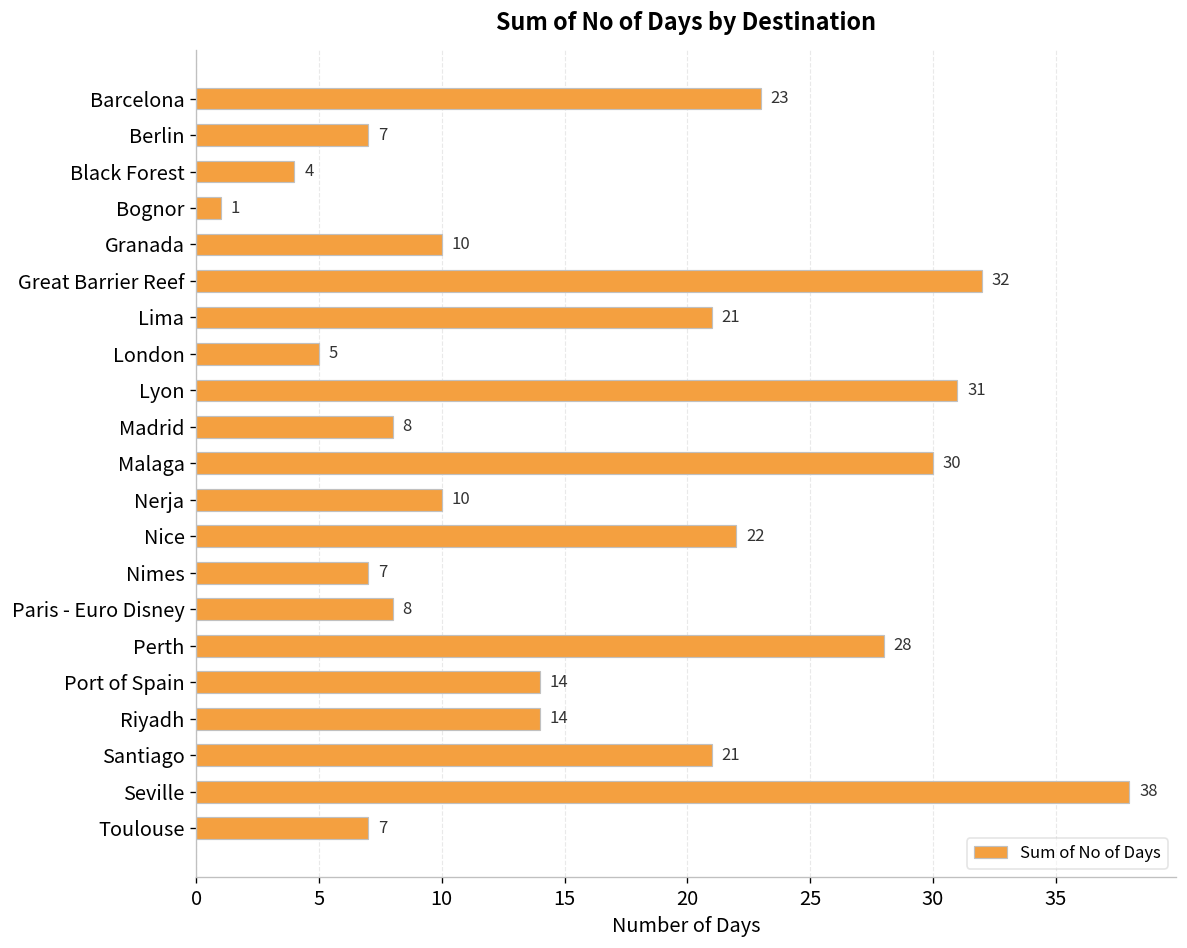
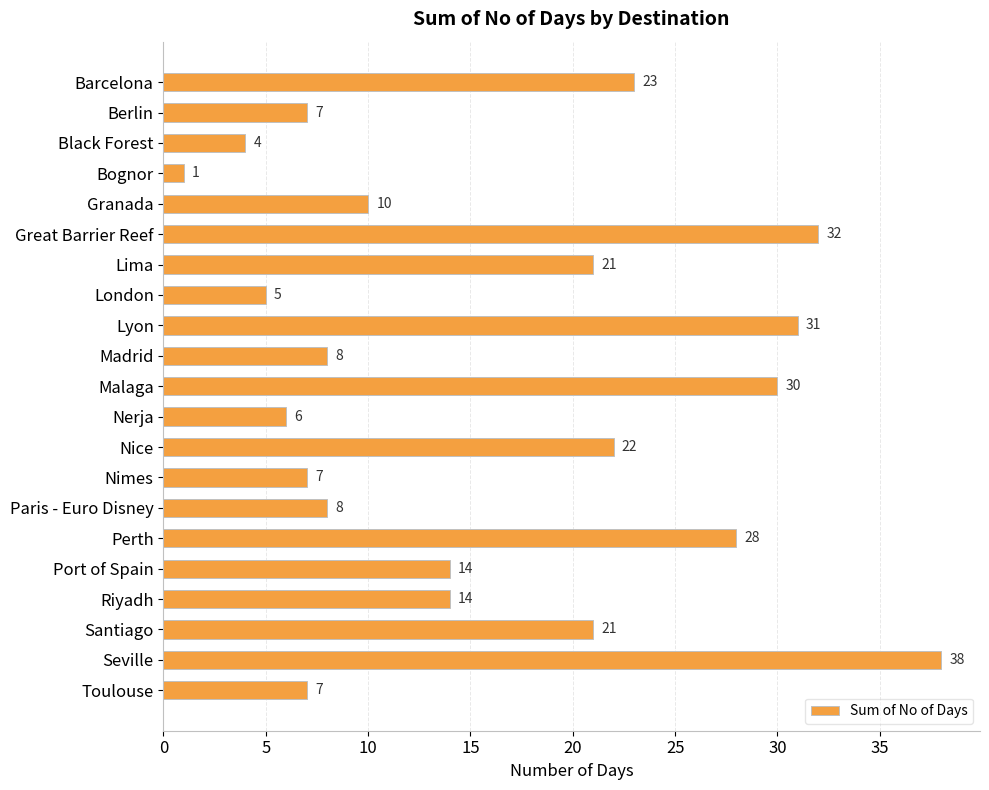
  {
    "Barcelona": 23,
    "Berlin": 7,
    "Black Forest": 4,
    "Bognor": 1,
    "Granada": 10,
    "Great Barrier Reef": 32,
    "Lima": 21,
    "London": 5,
    "Lyon": 31,
    "Madrid": 8,
    "Malaga": 30,
-   "Nerja": 10,
+   "Nerja": 6,
    "Nice": 22,
    "Nimes": 7,
    "Paris - Euro Disney": 8,
    "Perth": 28,
    "Port of Spain": 14,
    "Riyadh": 14,
    "Santiago": 21,
    "Seville": 38,
    "Toulouse": 7
  }
